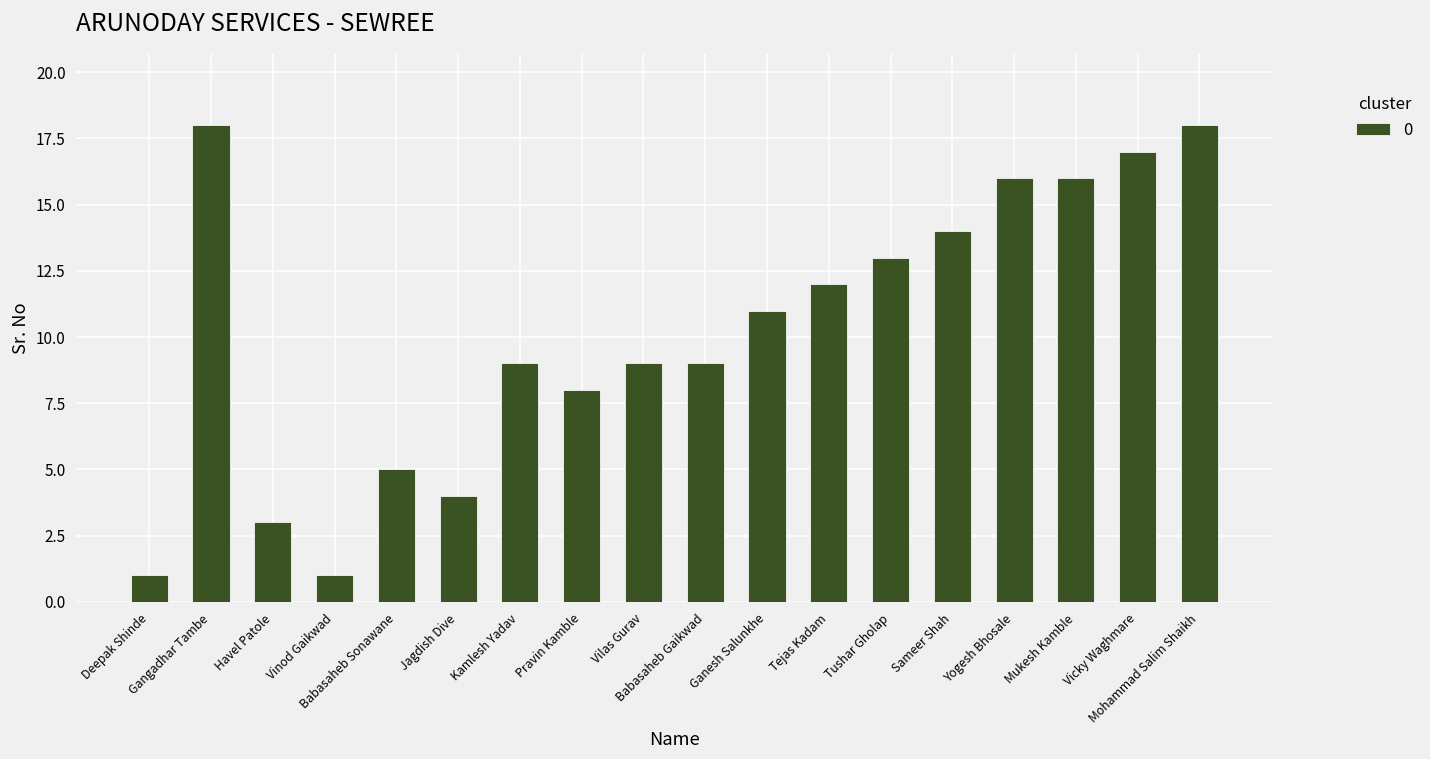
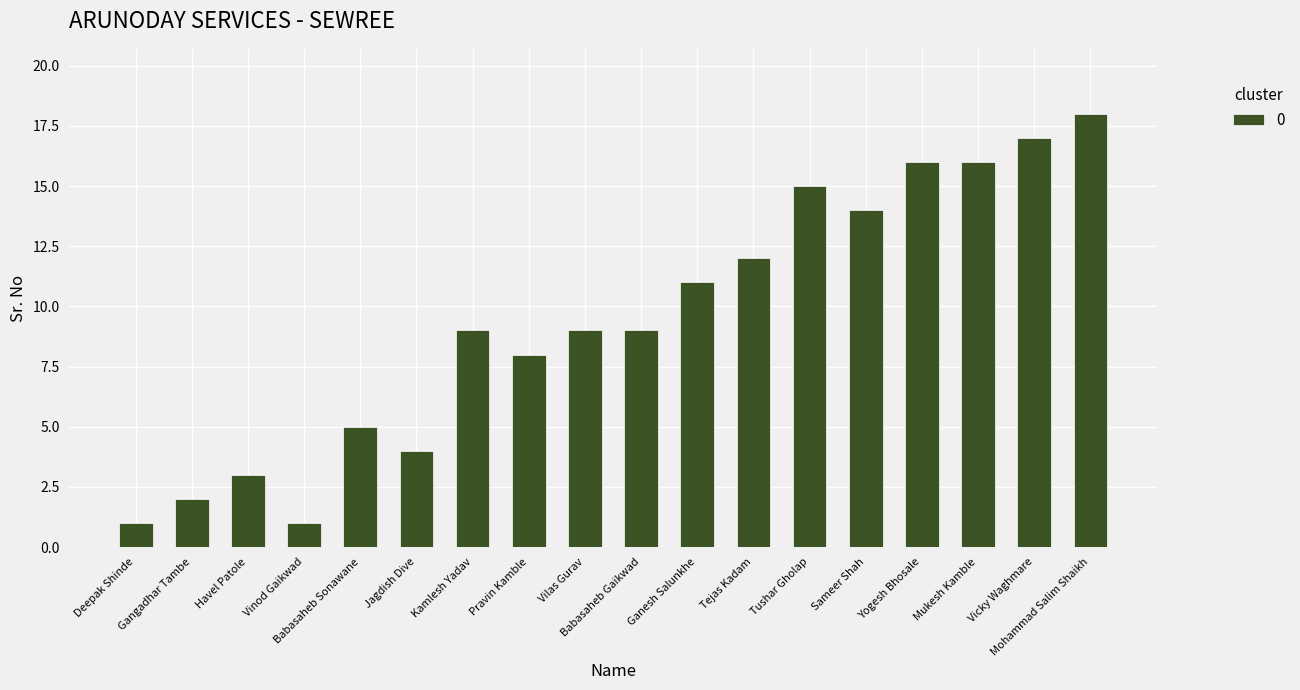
  {
    "Deepak Shinde": 1,
-   "Gangadhar Tambe": 18,
+   "Gangadhar Tambe": 2,
    "Havel Patole": 3,
    "Vinod Gaikwad": 1,
    "Babasaheb Sonawane": 5,
    "Jagdish Dive": 4,
    "Kamlesh Yadav": 9,
    "Pravin Kamble": 8,
    "Vilas Gurav": 9,
    "Babasaheb Gaikwad": 9,
    "Ganesh Salunkhe": 11,
    "Tejas Kadam": 12,
-   "Tushar Gholap": 13,
+   "Tushar Gholap": 15,
    "Sameer Shah": 14,
    "Yogesh Bhosale": 16,
    "Mukesh Kamble": 16,
    "Vicky Waghmare": 17,
    "Mohammad Salim Shaikh": 18
  }
